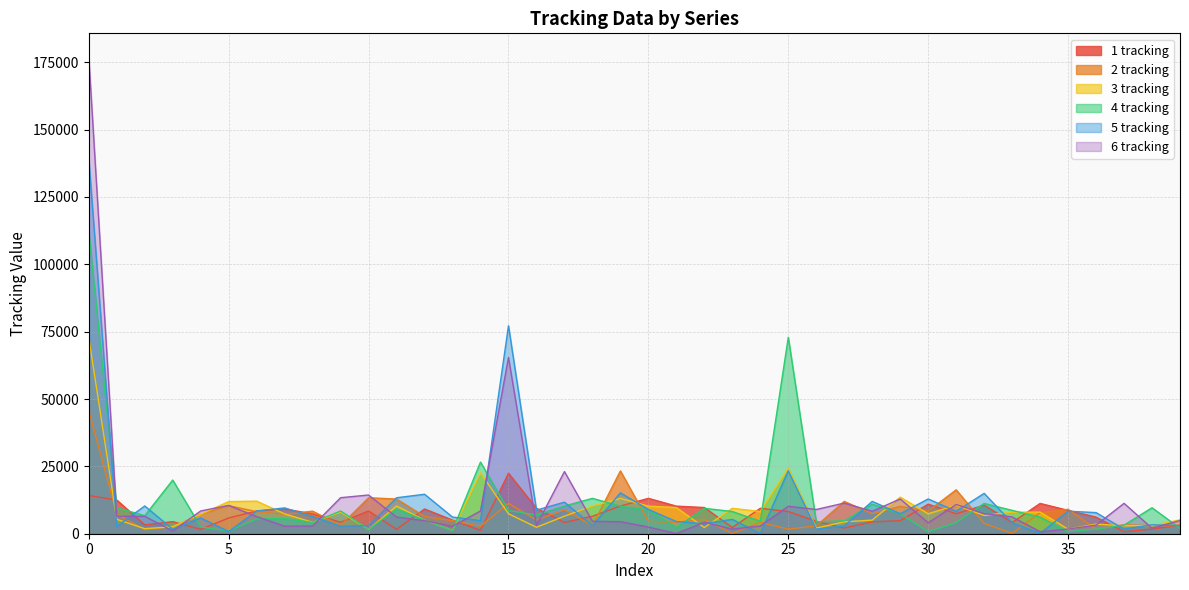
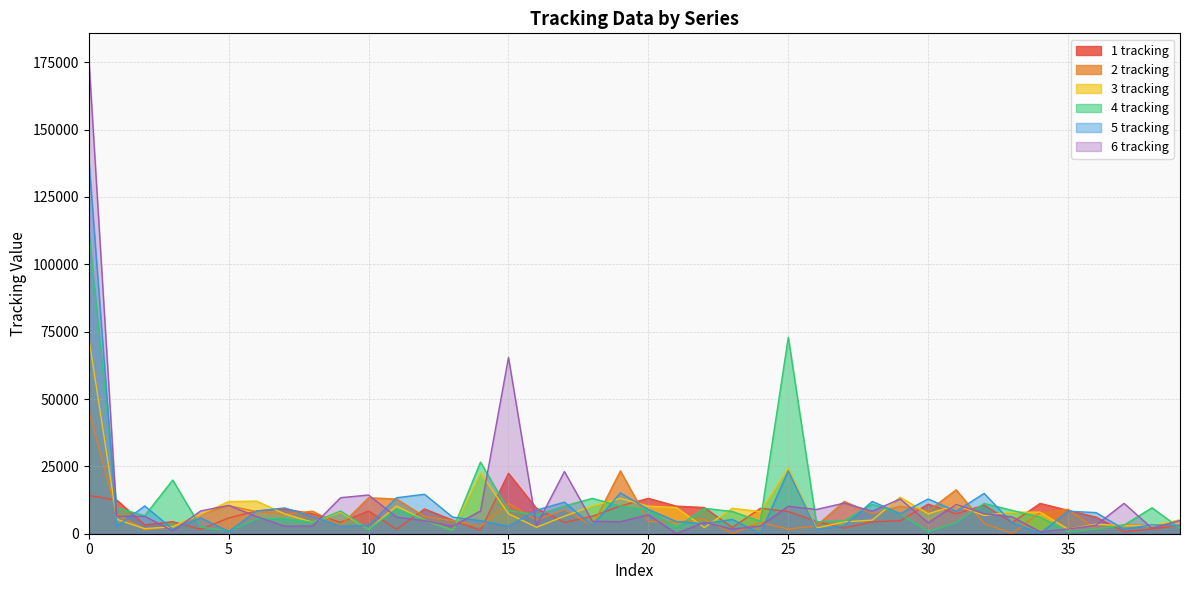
  {
    "3 tracking": {
      "0": 73000,
      "5": 12000,
      "15": 7000,
      "20": 10000,
      "25": 24000,
      "30": 7000
    },
    "4 tracking": {
      "0": 112000,
      "15": 9000,
      "25": 73000,
      "30": 1000
    },
    "5 tracking": {
      "0": 139000,
      "10": 3000,
-     "15": 77000,
+     "15": 3000,
      "25": 23000,
      "30": 13000
    },
    "6 tracking": {
      "0": 177000,
      "10": 14000,
      "15": 65000,
-     "20": 2000,
+     "20": 7000,
      "25": 10000,
      "30": 4000
    }
  }
